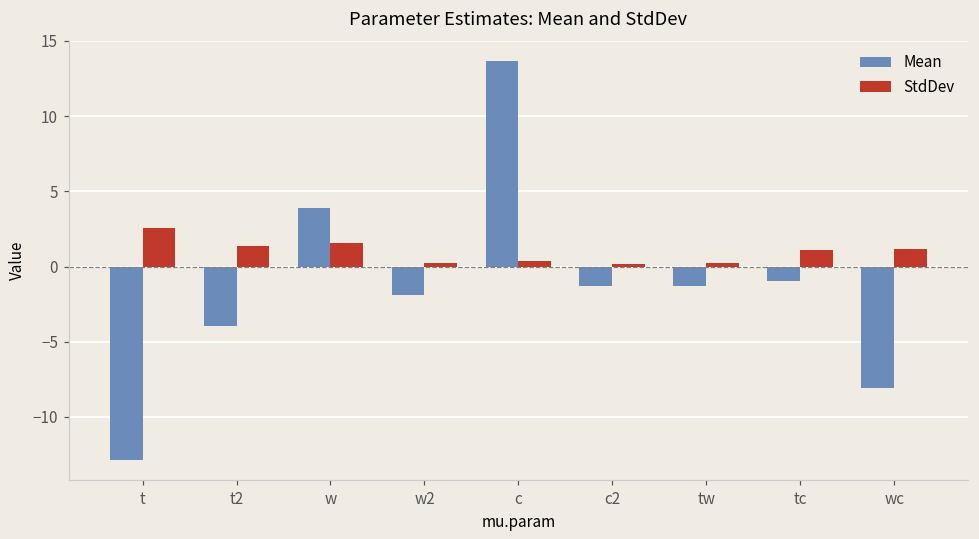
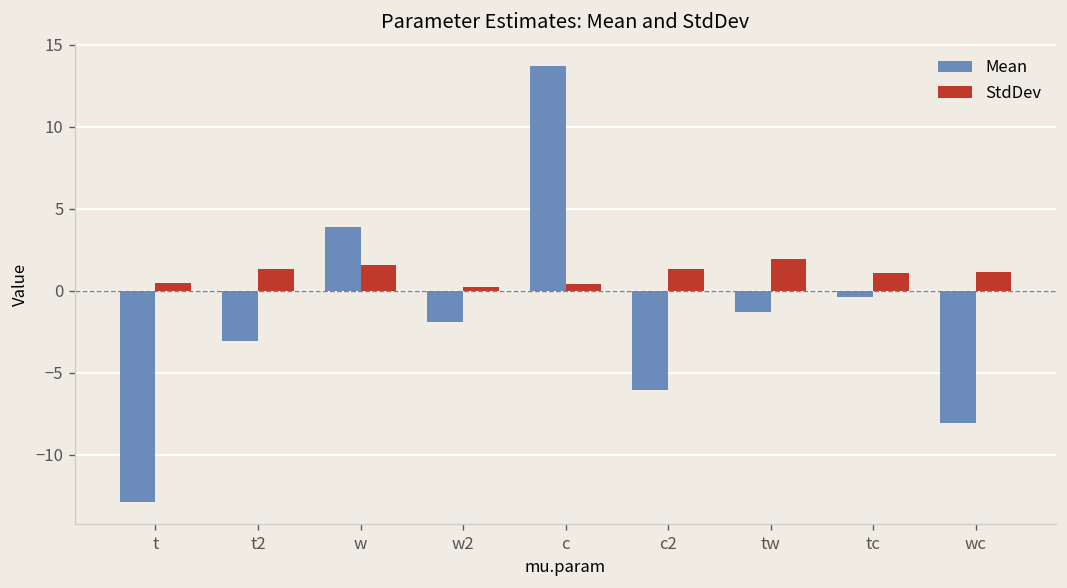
  {
    "Mean": {
      "t": -12.9,
-     "t2": -3.9,
+     "t2": -3.1,
      "w": 3.9,
      "w2": -1.9,
      "c": 13.7,
-     "c2": -1.3,
+     "c2": -6.0,
      "tw": -1.3,
-     "tc": -1.0,
+     "tc": -0.4,
      "wc": -8.0
    },
    "StdDev": {
-     "t": 2.6,
+     "t": 0.5,
      "t2": 1.4,
      "w": 1.6,
      "w2": 0.2,
      "c": 0.4,
-     "c2": 0.2,
-     "tw": 0.2,
+     "c2": 1.3,
+     "tw": 2.0,
      "tc": 1.1,
      "wc": 1.2
    }
  }
